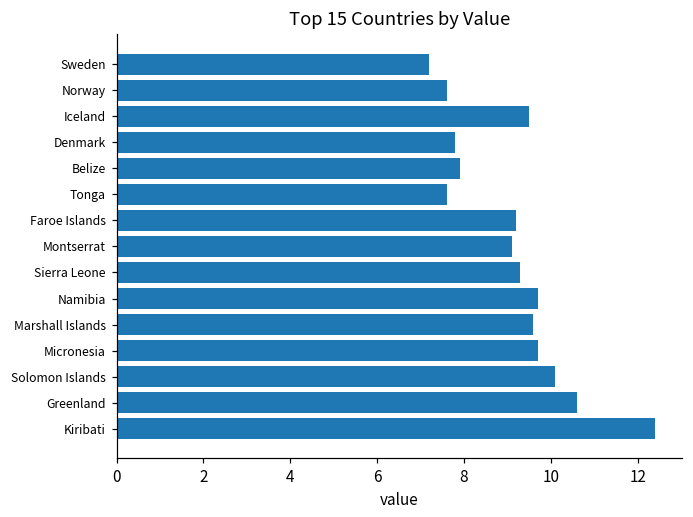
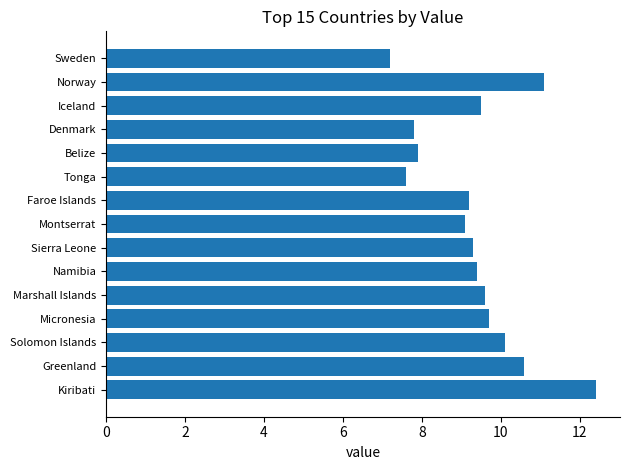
  {
    "Sweden": 7.2,
-   "Norway": 7.6,
+   "Norway": 11.1,
    "Iceland": 9.5,
    "Denmark": 7.8,
    "Belize": 7.9,
    "Tonga": 7.6,
    "Faroe Islands": 9.2,
    "Montserrat": 9.1,
    "Sierra Leone": 9.3,
-   "Namibia": 9.7,
+   "Namibia": 9.4,
    "Marshall Islands": 9.6,
    "Micronesia": 9.7,
    "Solomon Islands": 10.1,
    "Greenland": 10.6,
    "Kiribati": 12.4
  }
